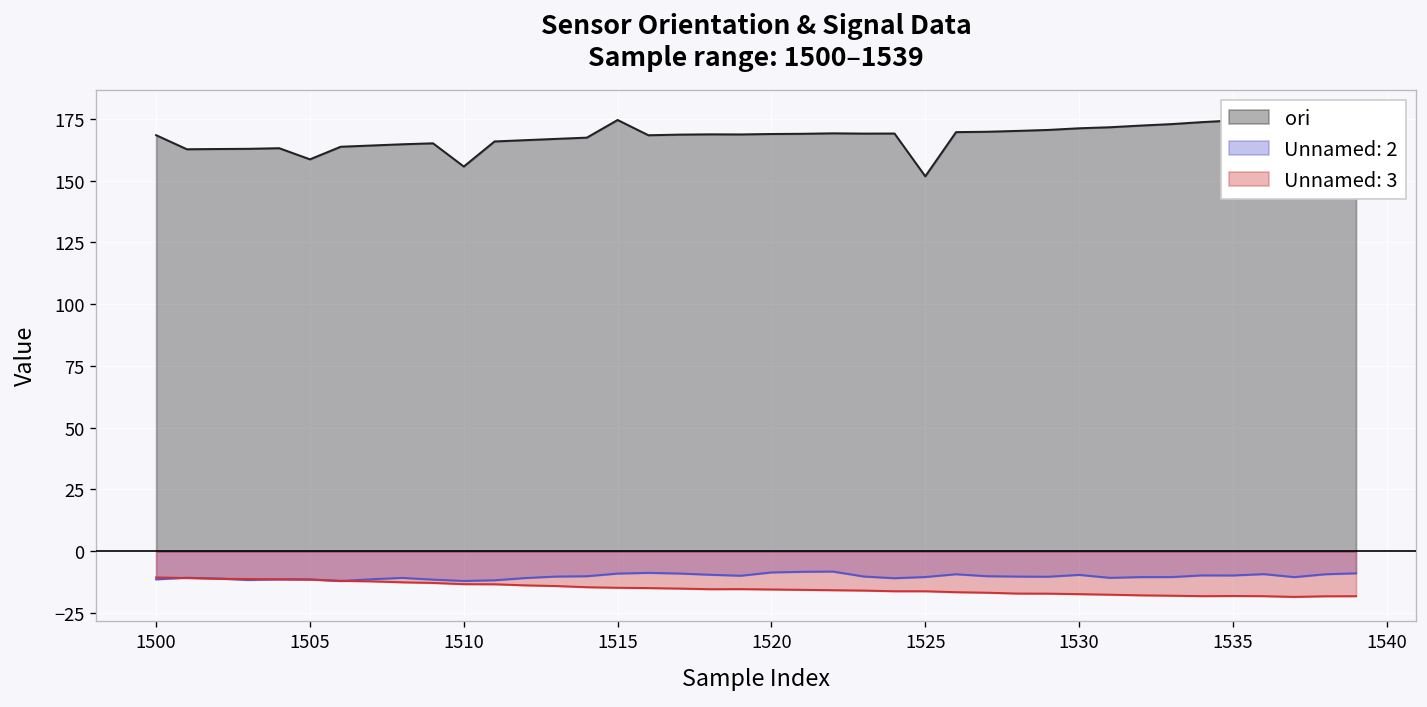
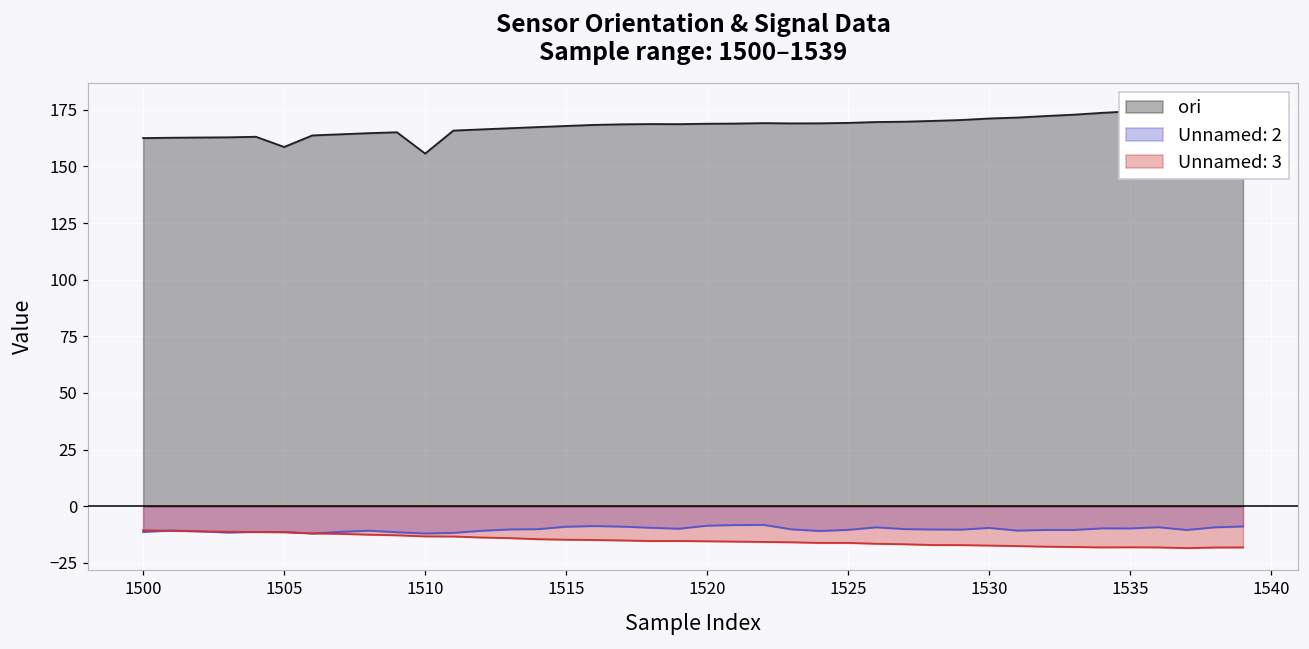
  {
    "ori": {
-     "1500": 168,
+     "1500": 163,
      "1505": 159,
      "1510": 156,
-     "1515": 175,
+     "1515": 168,
      "1520": 169,
-     "1525": 152,
+     "1525": 169,
      "1530": 171
    }
  }
